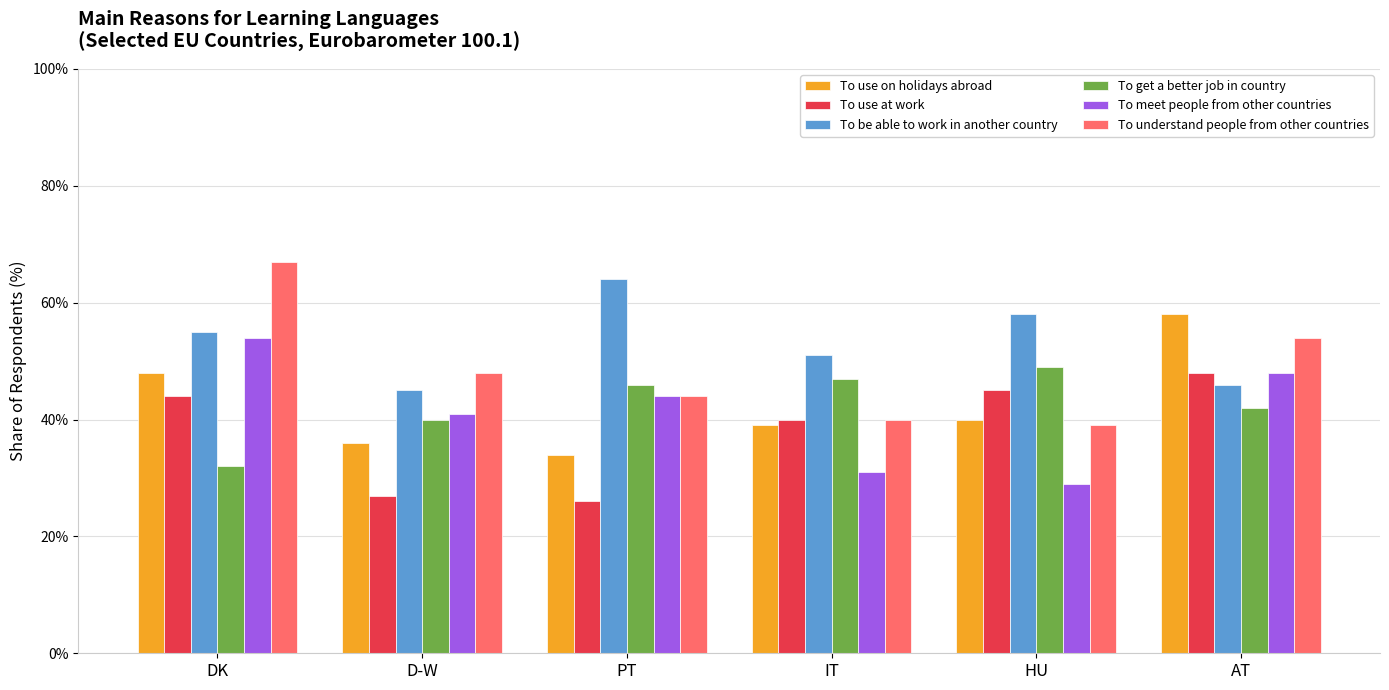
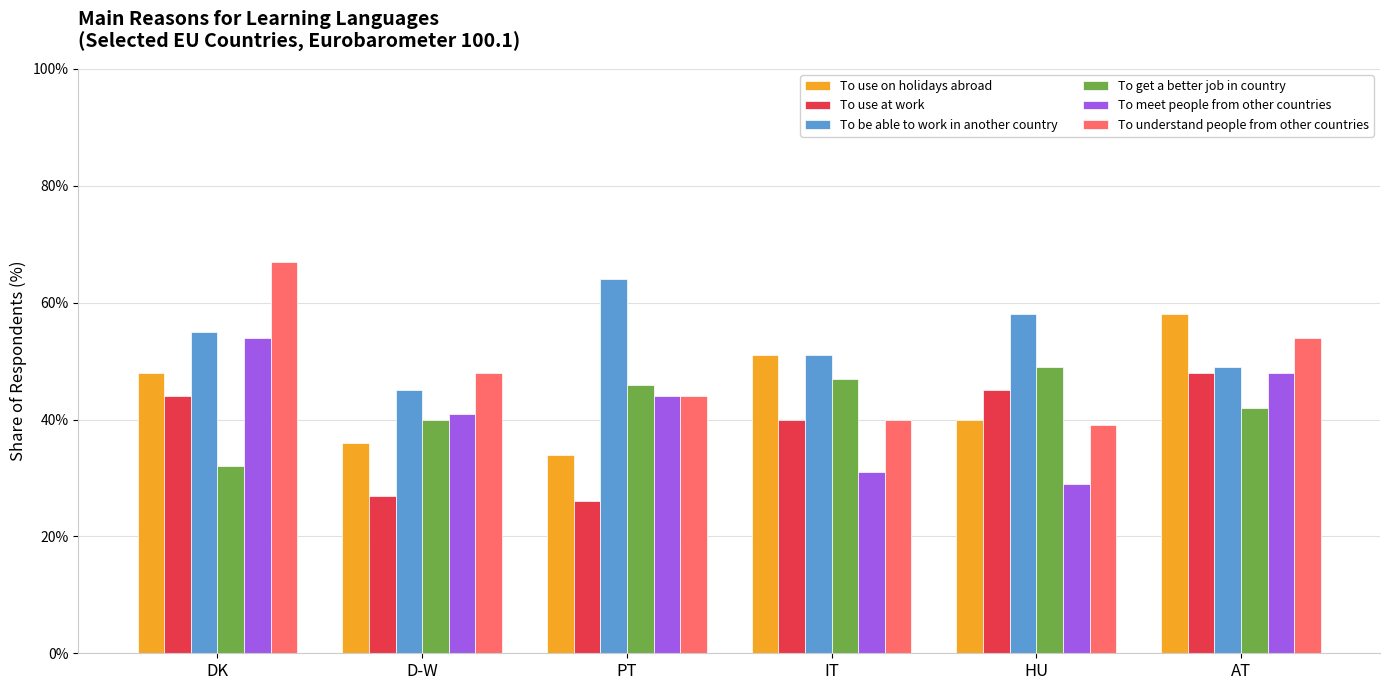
  {
    "To use on holidays abroad": {
      "DK": "48%",
      "D-W": "36%",
      "PT": "34%",
-     "IT": "39%",
+     "IT": "51%",
      "HU": "40%",
      "AT": "58%"
    },
    "To use at work": {
      "DK": "44%",
      "D-W": "27%",
      "PT": "26%",
      "IT": "40%",
      "HU": "45%",
      "AT": "48%"
    },
    "To be able to work in another country": {
      "DK": "55%",
      "D-W": "45%",
      "PT": "64%",
      "IT": "51%",
      "HU": "58%",
-     "AT": "46%"
+     "AT": "49%"
    },
    "To get a better job in country": {
      "DK": "32%",
      "D-W": "40%",
      "PT": "46%",
      "IT": "47%",
      "HU": "49%",
      "AT": "42%"
    },
    "To meet people from other countries": {
      "DK": "54%",
      "D-W": "41%",
      "PT": "44%",
      "IT": "31%",
      "HU": "29%",
      "AT": "48%"
    },
    "To understand people from other countries": {
      "DK": "67%",
      "D-W": "48%",
      "PT": "44%",
      "IT": "40%",
      "HU": "39%",
      "AT": "54%"
    }
  }
